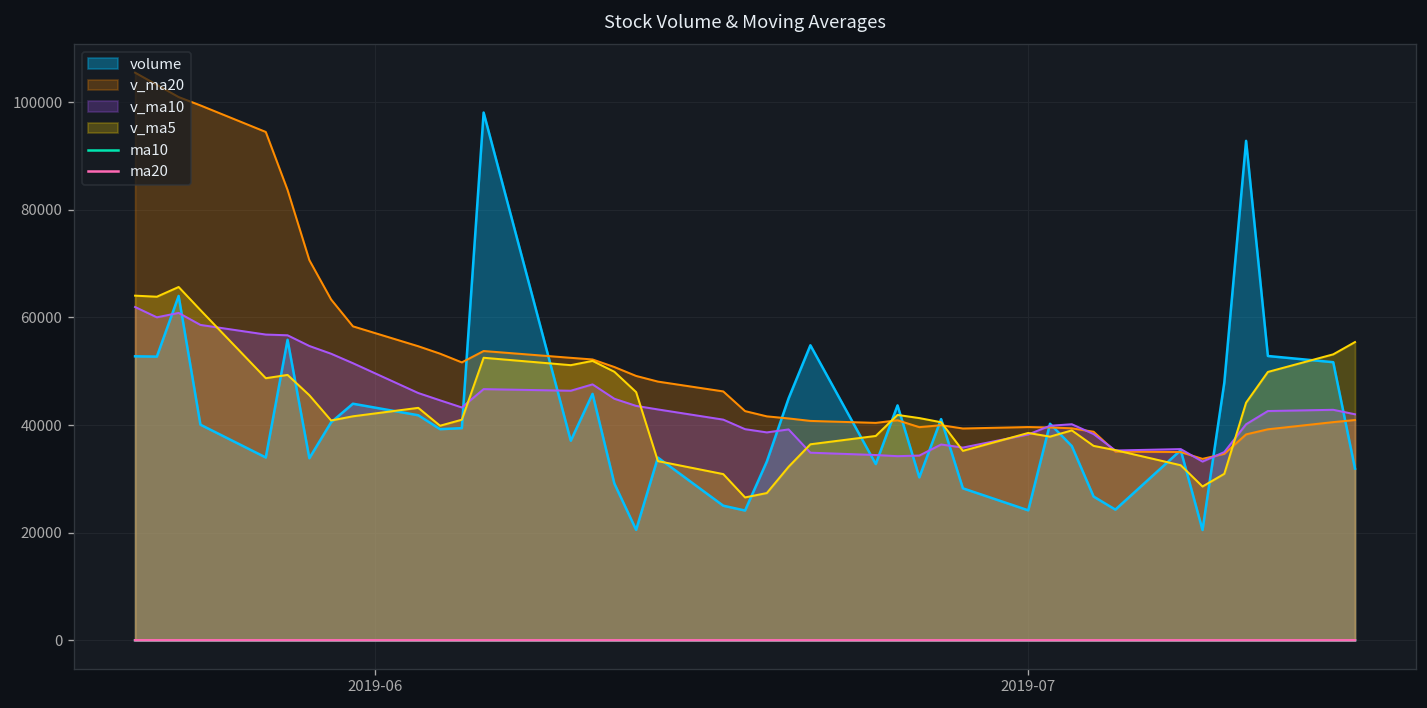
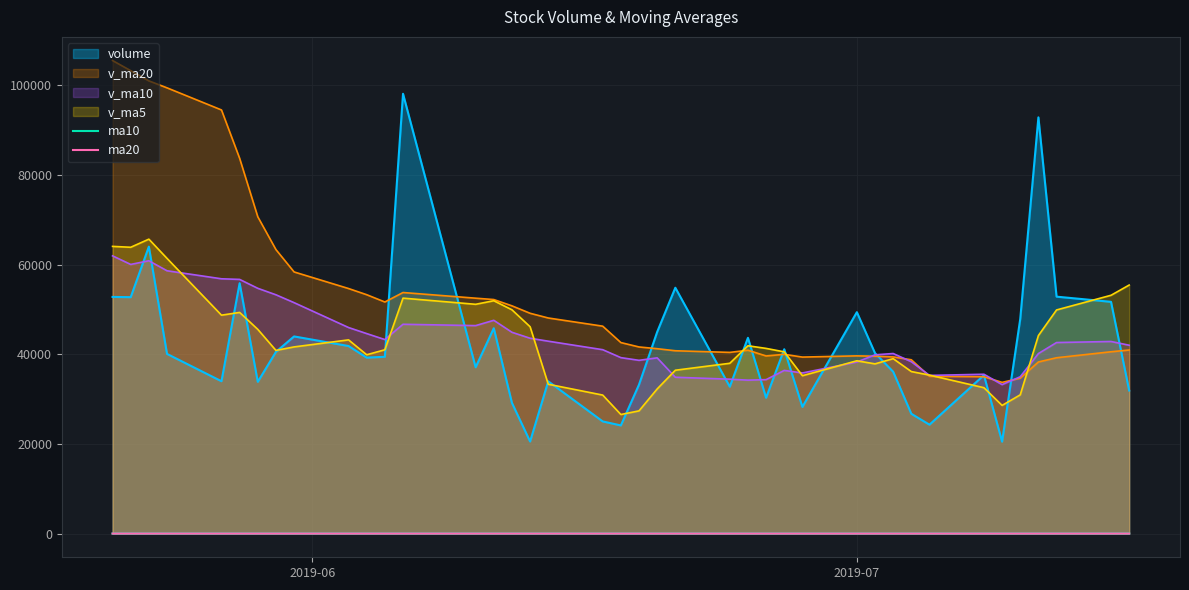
  {
    "volume": {
-     "2019-07": 24000
+     "2019-07": 49000
    },
    "ma20": {
      "2019-07": 0
    }
  }
